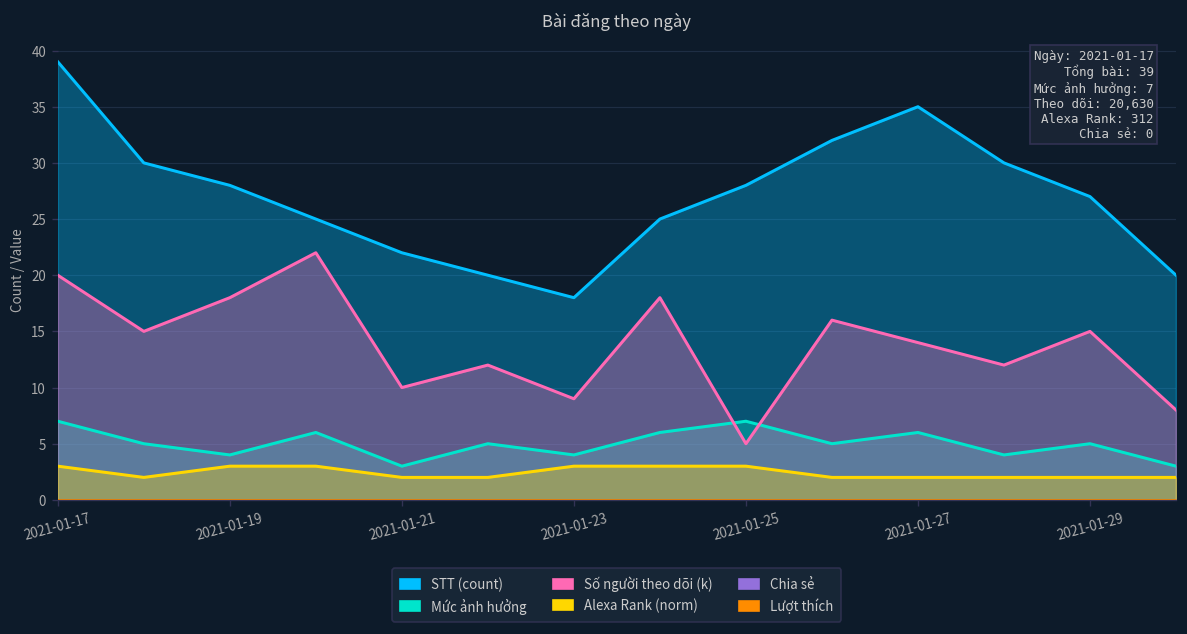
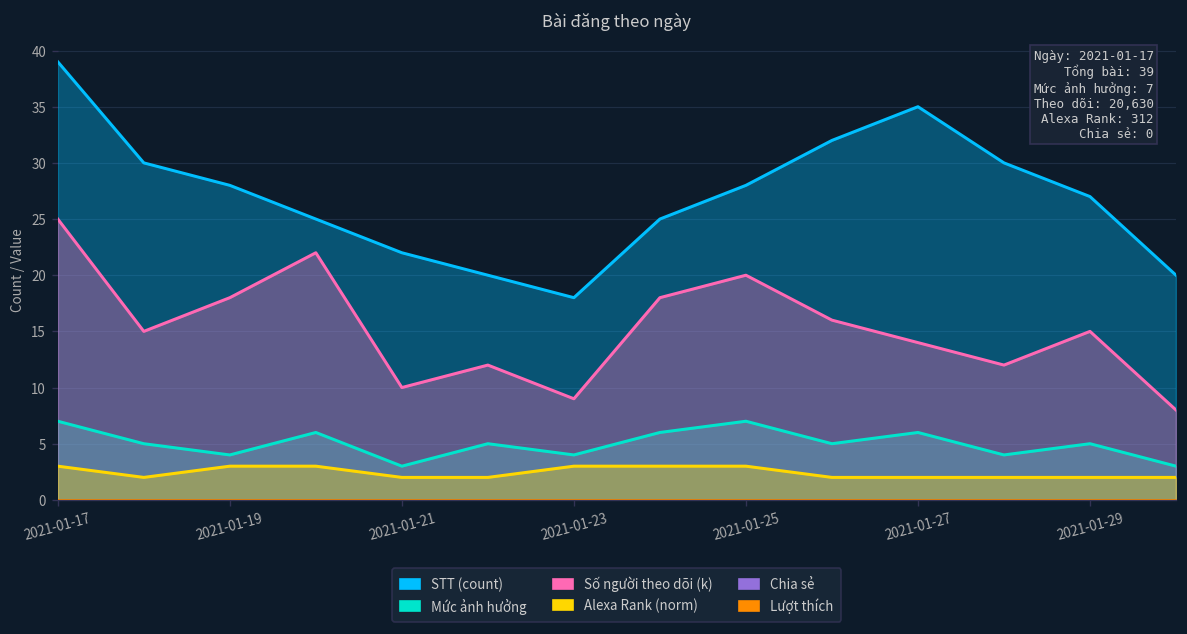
  {
    "Số người theo dõi (k)": {
-     "2021-01-17": 20,
+     "2021-01-17": 25,
      "2021-01-19": 18,
      "2021-01-21": 10,
      "2021-01-23": 9,
-     "2021-01-25": 5,
+     "2021-01-25": 20,
      "2021-01-27": 14,
      "2021-01-29": 15
    }
  }
